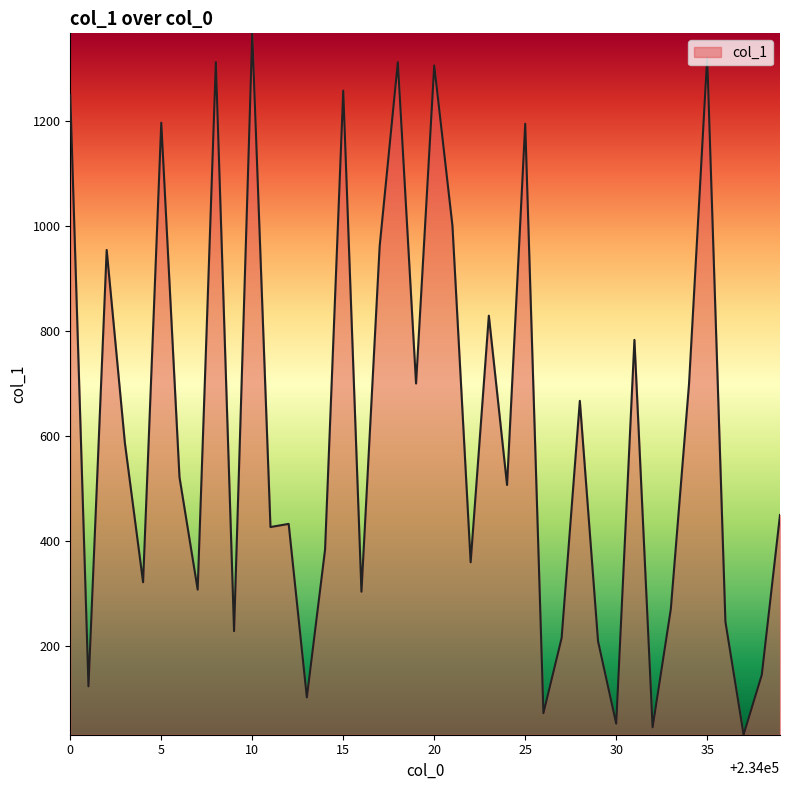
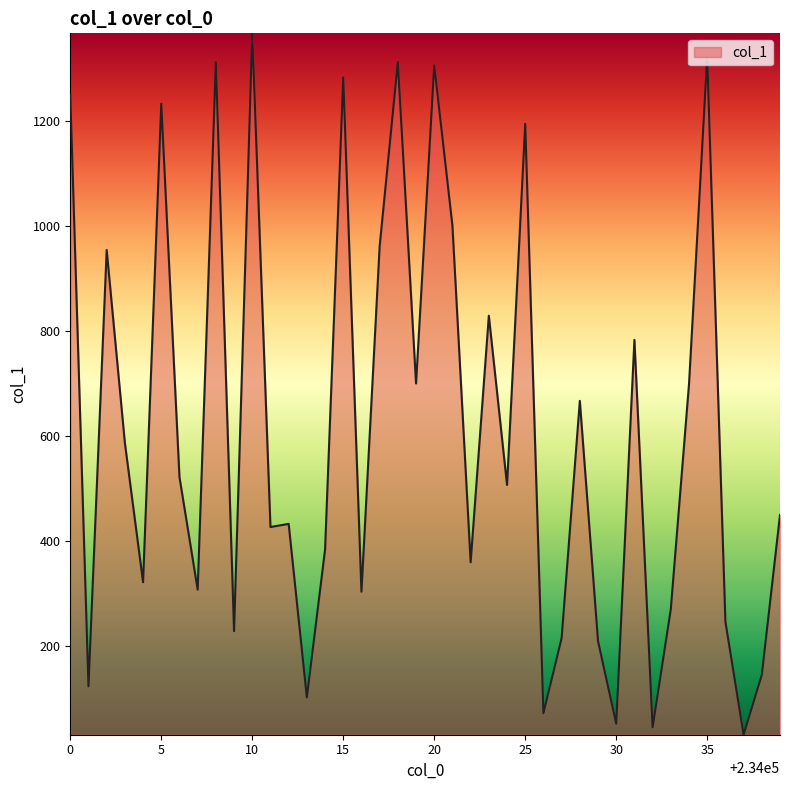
  {
    "0": 1250,
-   "5": 1200,
+   "5": 1230,
    "10": 1370,
-   "15": 1260,
+   "15": 1280,
    "20": 1310,
    "25": 1190,
    "30": 50
  }
